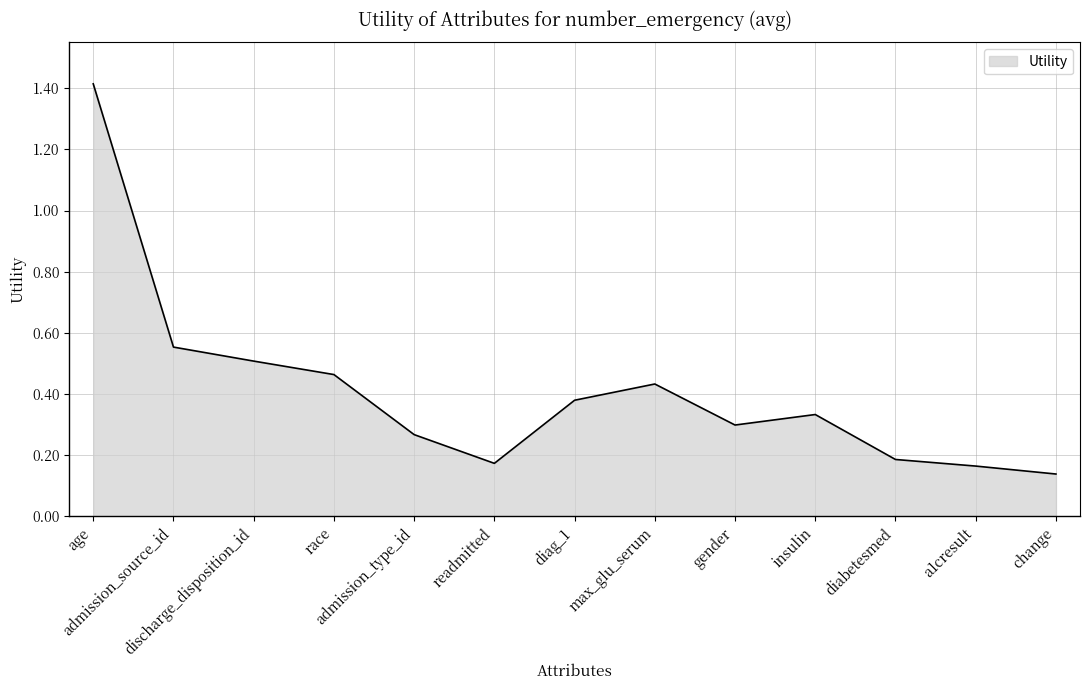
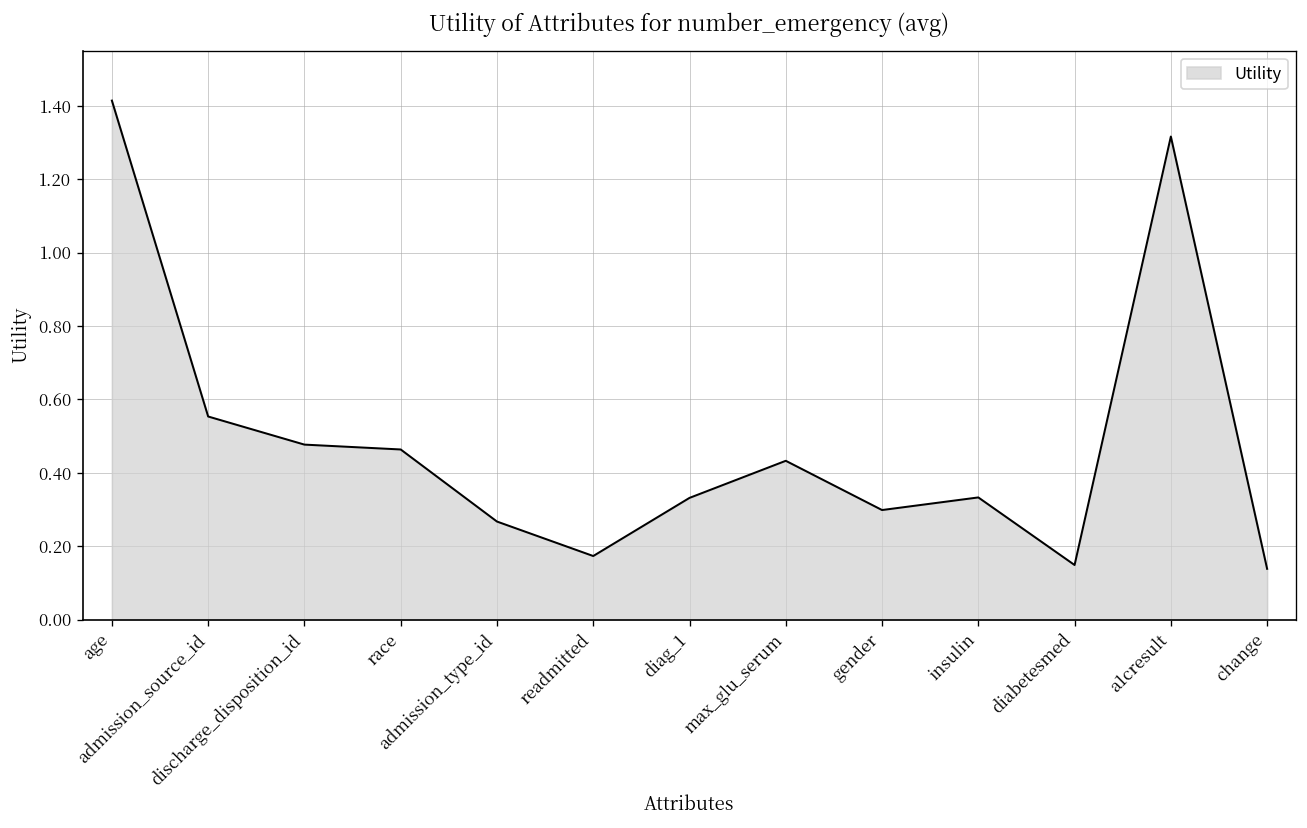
  {
    "age": 1.41,
    "admission_source_id": 0.55,
-   "discharge_disposition_id": 0.51,
+   "discharge_disposition_id": 0.48,
    "race": 0.46,
    "admission_type_id": 0.27,
    "readmitted": 0.17,
-   "diag_1": 0.38,
+   "diag_1": 0.33,
    "max_glu_serum": 0.43,
    "gender": 0.30,
    "insulin": 0.33,
-   "diabetesmed": 0.19,
-   "a1cresult": 0.16,
+   "diabetesmed": 0.15,
+   "a1cresult": 1.32,
    "change": 0.14
  }
